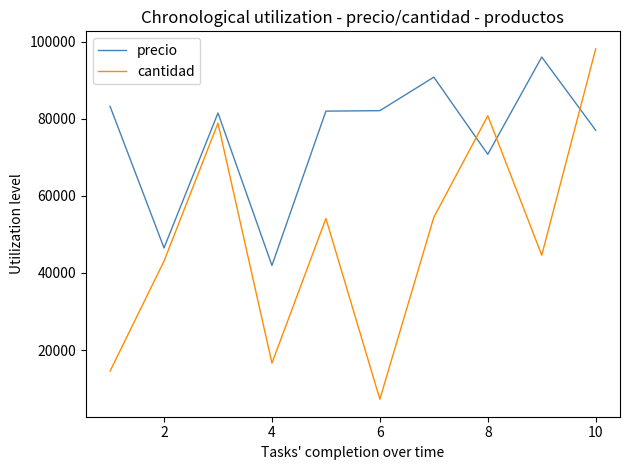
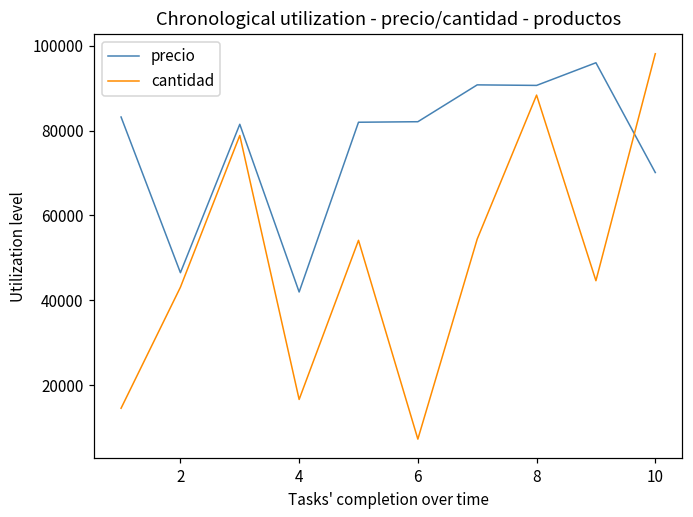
  {
    "precio": {
      "2": 46000,
      "4": 42000,
      "6": 82000,
-     "8": 71000,
-     "10": 77000
+     "8": 91000,
+     "10": 70000
    },
    "cantidad": {
      "2": 43000,
      "4": 17000,
      "6": 7000,
-     "8": 81000,
+     "8": 88000,
      "10": 98000
    }
  }
